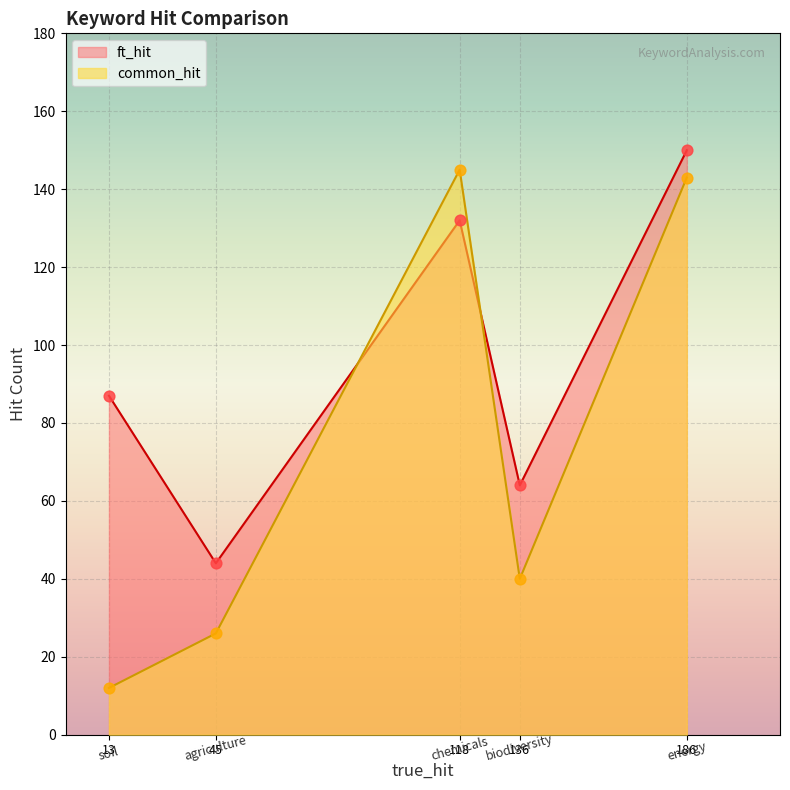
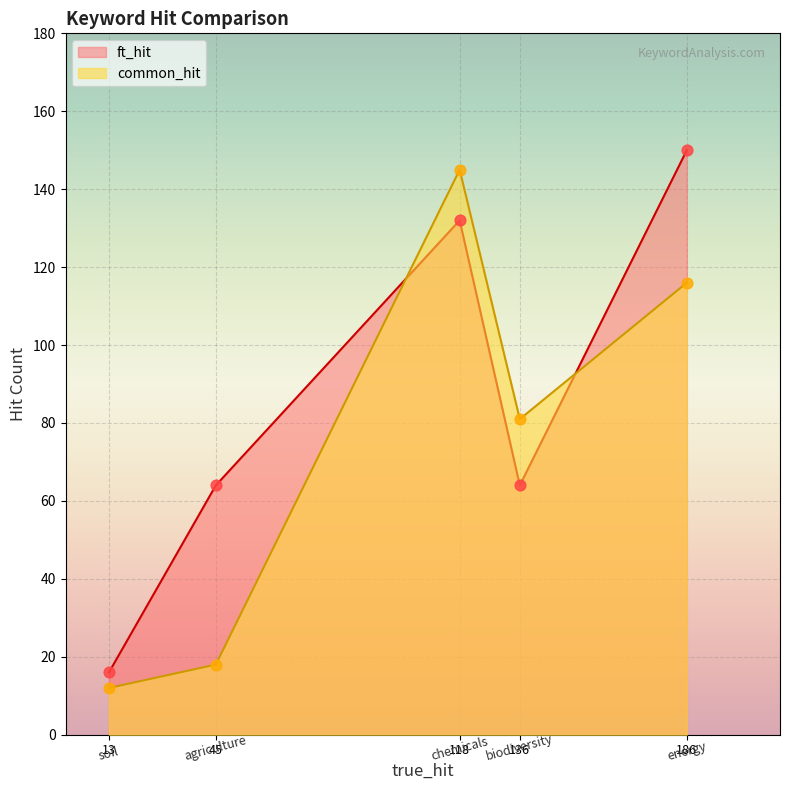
  {
    "ft_hit": {
-     "13": 87,
-     "45": 44,
+     "13": 16,
+     "45": 64,
      "118": 132,
      "136": 64,
      "186": 150
    },
    "common_hit": {
      "13": 12,
-     "45": 26,
+     "45": 18,
      "118": 145,
-     "136": 40,
-     "186": 143
+     "136": 81,
+     "186": 116
    }
  }
